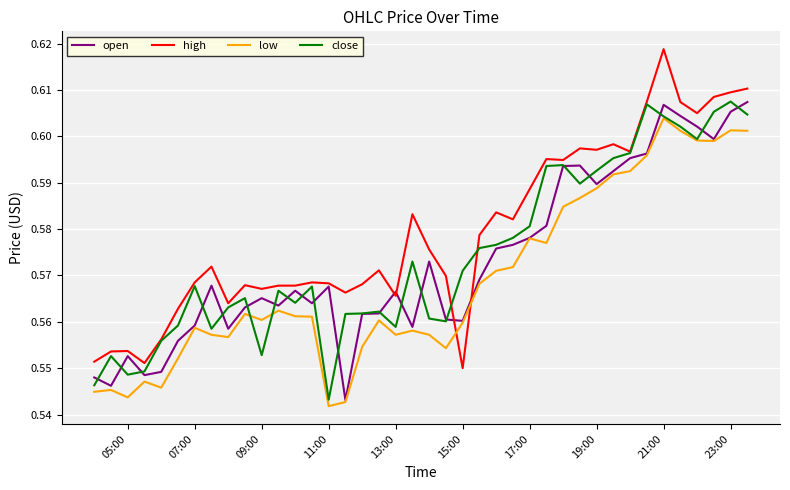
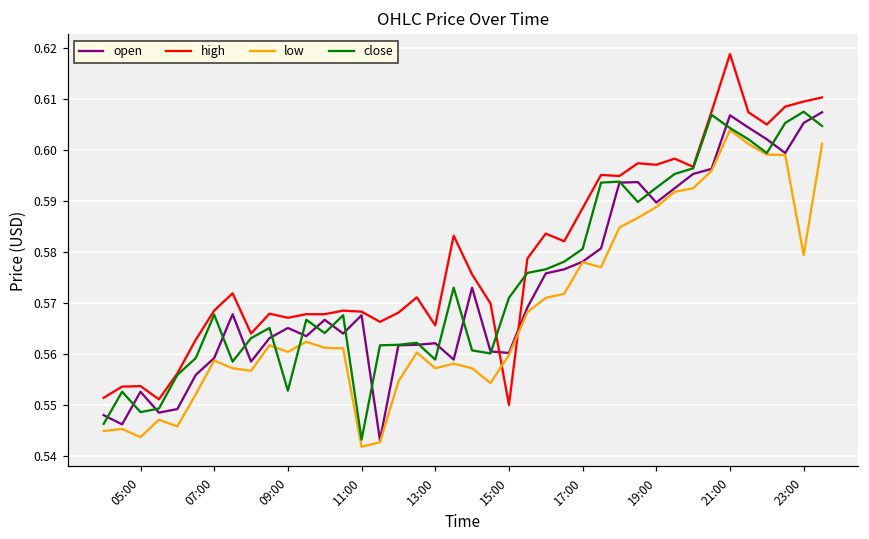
  {
    "open": {
      "05:00": 0.553,
      "09:00": 0.565,
      "11:00": 0.568,
-     "13:00": 0.567,
+     "13:00": 0.562,
      "19:00": 0.590,
      "21:00": 0.607,
      "23:00": 0.605
    },
    "high": {
      "05:00": 0.554,
      "07:00": 0.569,
      "09:00": 0.567,
      "11:00": 0.568,
      "13:00": 0.566,
      "15:00": 0.550,
      "17:00": 0.589,
      "19:00": 0.597,
      "21:00": 0.619,
      "23:00": 0.610
    },
    "low": {
      "05:00": 0.544,
      "09:00": 0.560,
      "11:00": 0.542,
      "13:00": 0.557,
      "19:00": 0.589,
-     "23:00": 0.601
+     "23:00": 0.579
    },
    "close": {
      "05:00": 0.549,
      "07:00": 0.568,
      "09:00": 0.553,
      "11:00": 0.543,
      "13:00": 0.559,
      "15:00": 0.571,
      "17:00": 0.581,
      "19:00": 0.593,
      "23:00": 0.608
    }
  }
